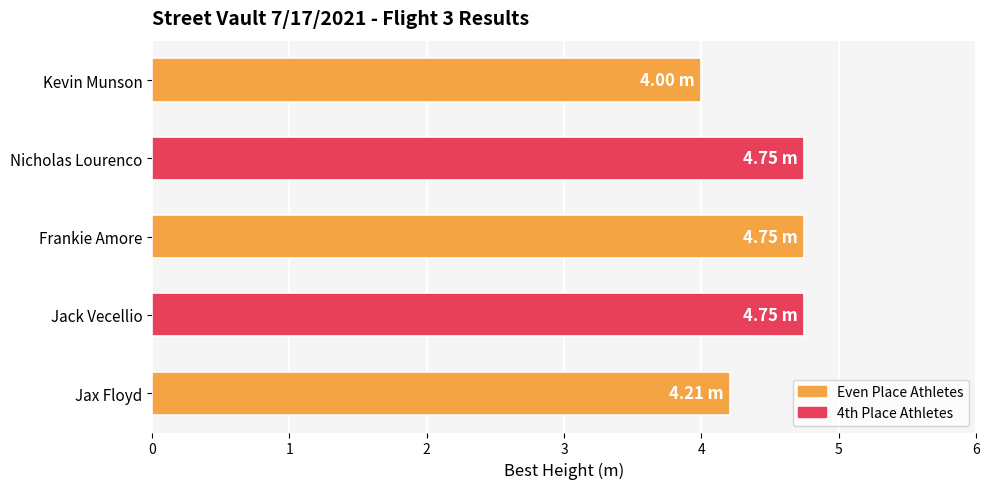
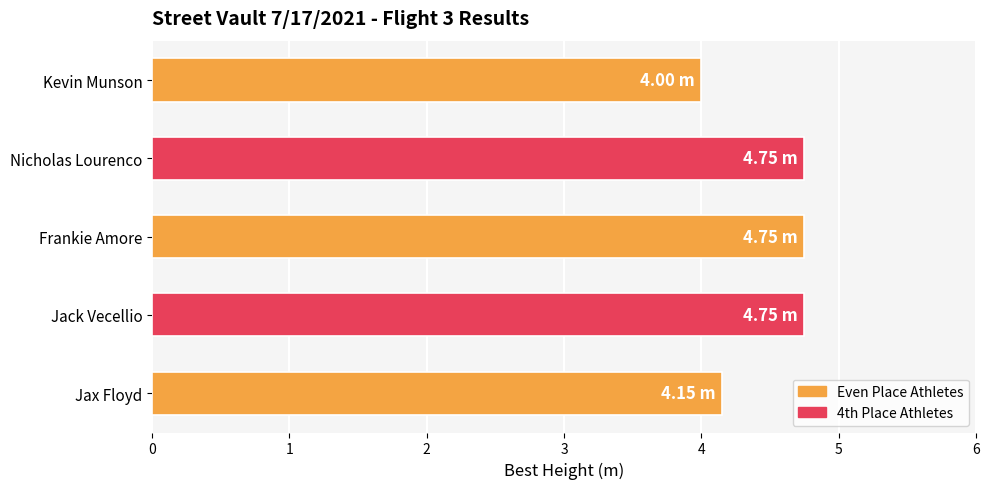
  {
    "Kevin Munson": 4.00,
    "Nicholas Lourenco": 4.75,
    "Frankie Amore": 4.75,
    "Jack Vecellio": 4.75,
-   "Jax Floyd": 4.21
+   "Jax Floyd": 4.15
  }
